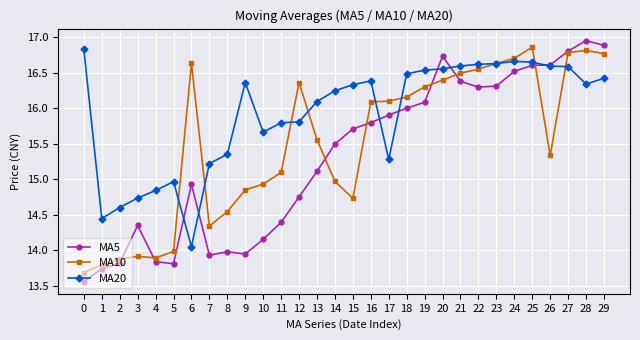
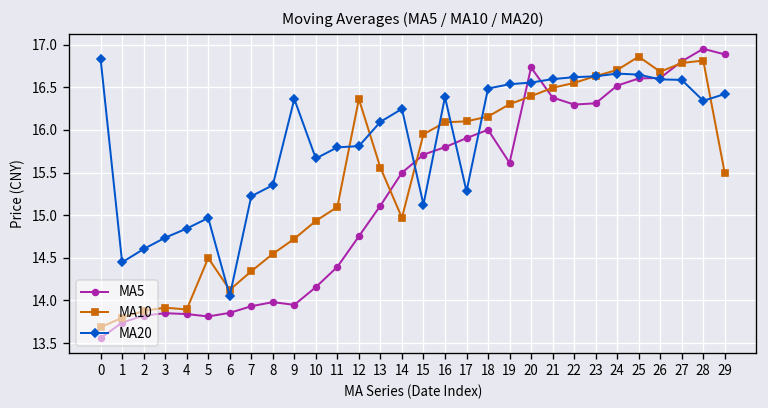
  {
    "MA5": {
-     "3": 14.4,
+     "3": 13.9,
      "4": 13.8,
      "5": 13.8,
-     "6": 14.9,
+     "6": 13.9,
      "7": 13.9,
      "8": 14.0,
      "9": 13.9,
      "10": 14.2,
      "11": 14.4,
      "12": 14.8,
      "13": 15.1,
      "14": 15.5,
      "15": 15.7,
      "16": 15.8,
      "17": 15.9,
      "18": 16.0,
-     "19": 16.1,
+     "19": 15.6,
      "20": 16.7,
      "21": 16.4,
      "22": 16.3,
      "23": 16.3,
      "24": 16.5,
      "25": 16.6,
      "28": 17.0,
      "29": 16.9
    },
    "MA10": {
      "3": 13.9,
      "4": 13.9,
-     "5": 14.0,
-     "6": 16.6,
+     "5": 14.5,
+     "6": 14.1,
      "7": 14.3,
      "8": 14.5,
-     "9": 14.9,
+     "9": 14.7,
      "10": 14.9,
      "11": 15.1,
      "12": 16.4,
      "13": 15.6,
      "14": 15.0,
-     "15": 14.7,
+     "15": 15.9,
      "16": 16.1,
      "17": 16.1,
      "18": 16.2,
      "19": 16.3,
      "20": 16.4,
      "21": 16.5,
      "22": 16.6,
      "24": 16.7,
      "25": 16.9,
-     "26": 15.3,
+     "26": 16.7,
      "28": 16.8,
-     "29": 16.8
+     "29": 15.5
    },
    "MA20": {
      "0": 16.8,
      "1": 14.4,
      "2": 14.6,
      "3": 14.7,
      "4": 14.8,
      "5": 15.0,
      "6": 14.1,
      "7": 15.2,
      "8": 15.4,
      "9": 16.4,
      "10": 15.7,
      "11": 15.8,
      "12": 15.8,
      "13": 16.1,
      "14": 16.2,
-     "15": 16.3,
+     "15": 15.1,
      "16": 16.4,
      "17": 15.3,
      "18": 16.5,
      "19": 16.5,
      "20": 16.6,
      "21": 16.6,
      "22": 16.6,
      "24": 16.7,
      "25": 16.6,
      "27": 16.6,
      "28": 16.3,
      "29": 16.4
    }
  }
